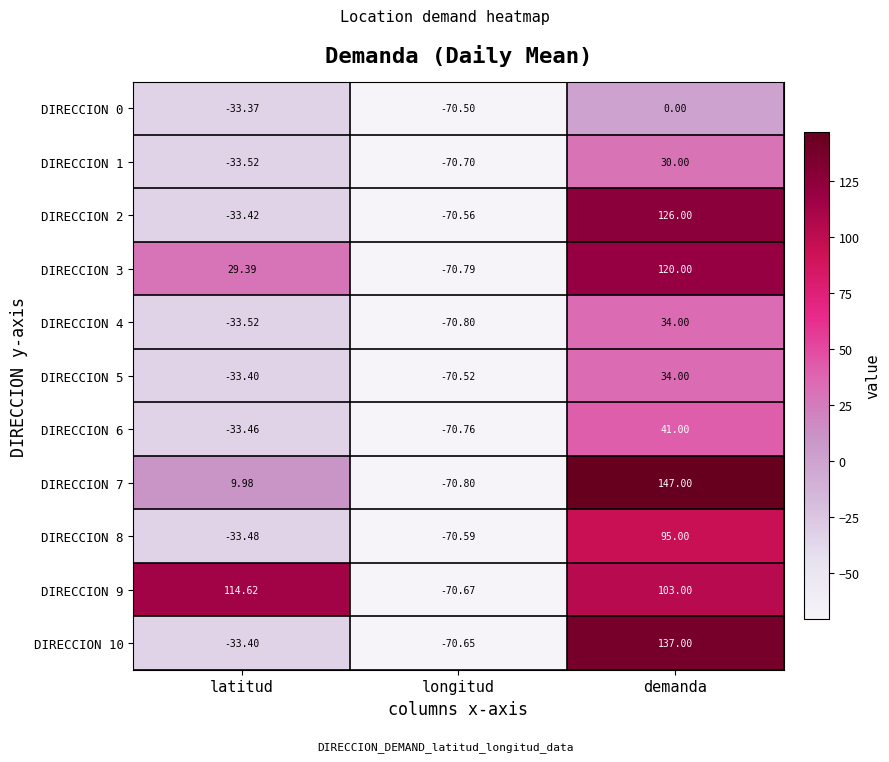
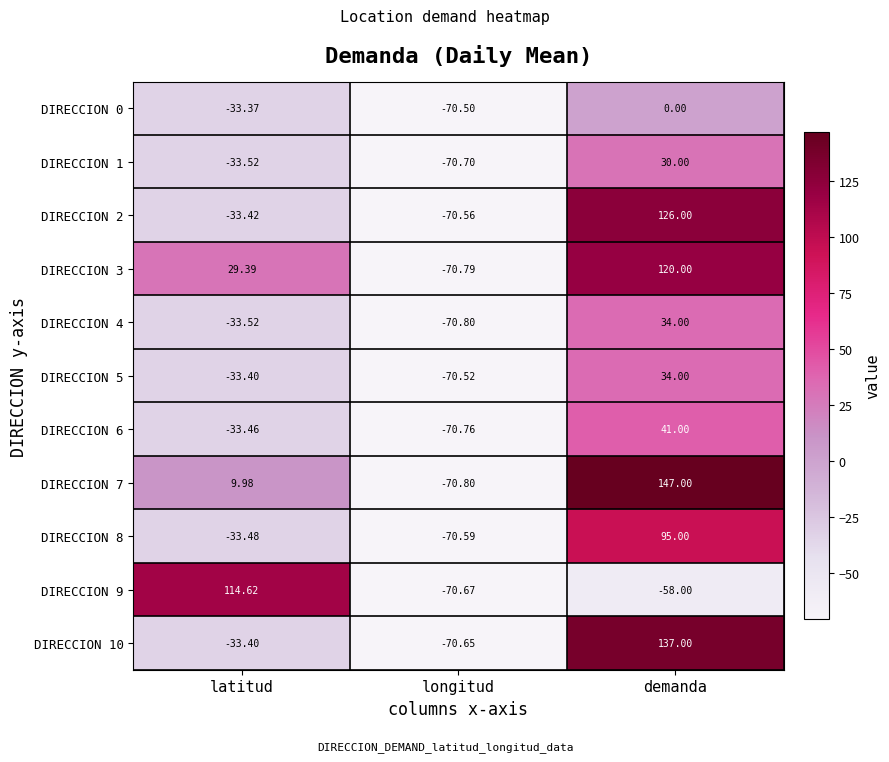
  {
    "DIRECCION 0": {
      "latitud": -33.37,
      "longitud": -70.50,
      "demanda": 0.00
    },
    "DIRECCION 1": {
      "latitud": -33.52,
      "longitud": -70.70,
      "demanda": 30.00
    },
    "DIRECCION 2": {
      "latitud": -33.42,
      "longitud": -70.56,
      "demanda": 126.00
    },
    "DIRECCION 3": {
      "latitud": 29.39,
      "longitud": -70.79,
      "demanda": 120.00
    },
    "DIRECCION 4": {
      "latitud": -33.52,
      "longitud": -70.80,
      "demanda": 34.00
    },
    "DIRECCION 5": {
      "latitud": -33.40,
      "longitud": -70.52,
      "demanda": 34.00
    },
    "DIRECCION 6": {
      "latitud": -33.46,
      "longitud": -70.76,
      "demanda": 41.00
    },
    "DIRECCION 7": {
      "latitud": 9.98,
      "longitud": -70.80,
      "demanda": 147.00
    },
    "DIRECCION 8": {
      "latitud": -33.48,
      "longitud": -70.59,
      "demanda": 95.00
    },
    "DIRECCION 9": {
      "latitud": 114.62,
      "longitud": -70.67,
-     "demanda": 103.00
+     "demanda": -58.00
    },
    "DIRECCION 10": {
      "latitud": -33.40,
      "longitud": -70.65,
      "demanda": 137.00
    }
  }
